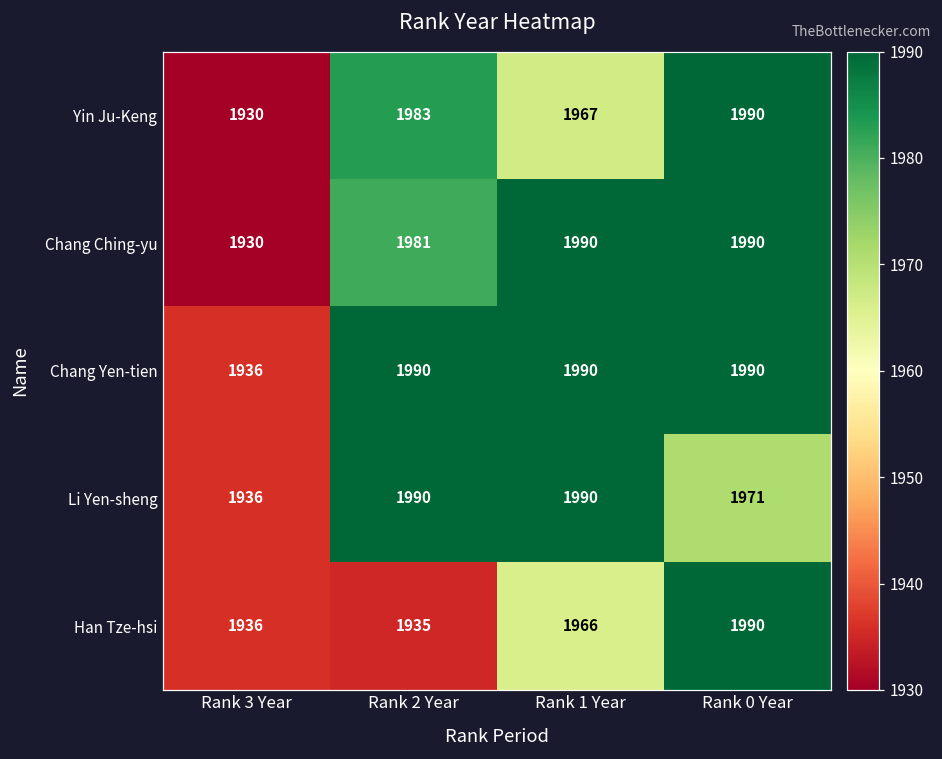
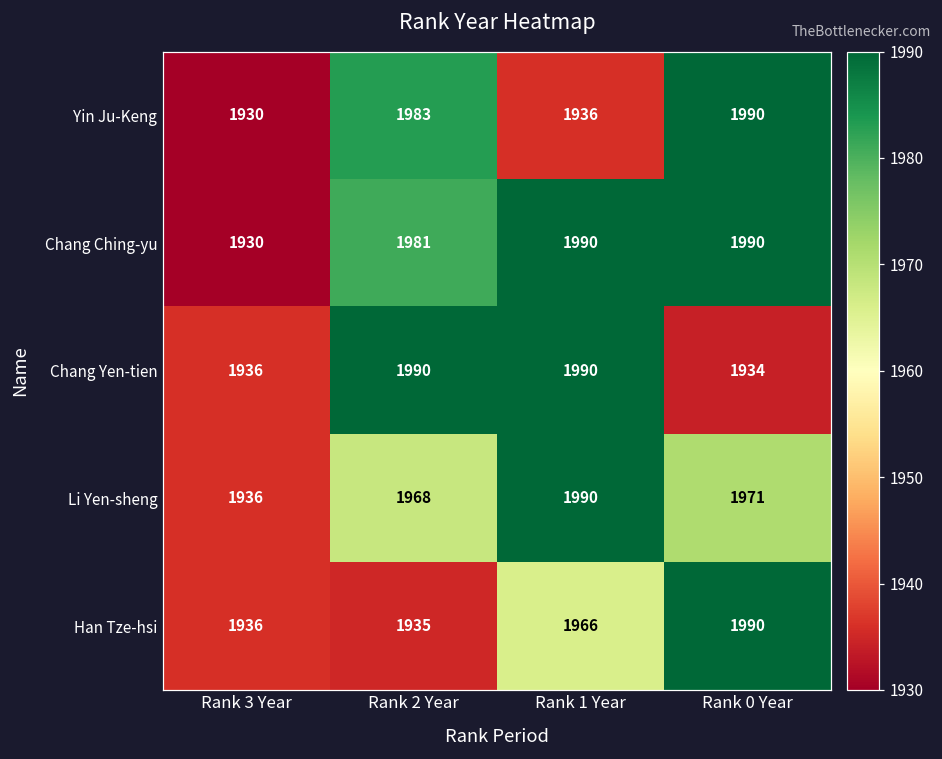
  {
    "Yin Ju-Keng": {
      "Rank 3 Year": 1930,
      "Rank 2 Year": 1983,
-     "Rank 1 Year": 1967,
+     "Rank 1 Year": 1936,
      "Rank 0 Year": 1990
    },
    "Chang Ching-yu": {
      "Rank 3 Year": 1930,
      "Rank 2 Year": 1981,
      "Rank 1 Year": 1990,
      "Rank 0 Year": 1990
    },
    "Chang Yen-tien": {
      "Rank 3 Year": 1936,
      "Rank 2 Year": 1990,
      "Rank 1 Year": 1990,
-     "Rank 0 Year": 1990
+     "Rank 0 Year": 1934
    },
    "Li Yen-sheng": {
      "Rank 3 Year": 1936,
-     "Rank 2 Year": 1990,
+     "Rank 2 Year": 1968,
      "Rank 1 Year": 1990,
      "Rank 0 Year": 1971
    },
    "Han Tze-hsi": {
      "Rank 3 Year": 1936,
      "Rank 2 Year": 1935,
      "Rank 1 Year": 1966,
      "Rank 0 Year": 1990
    }
  }
